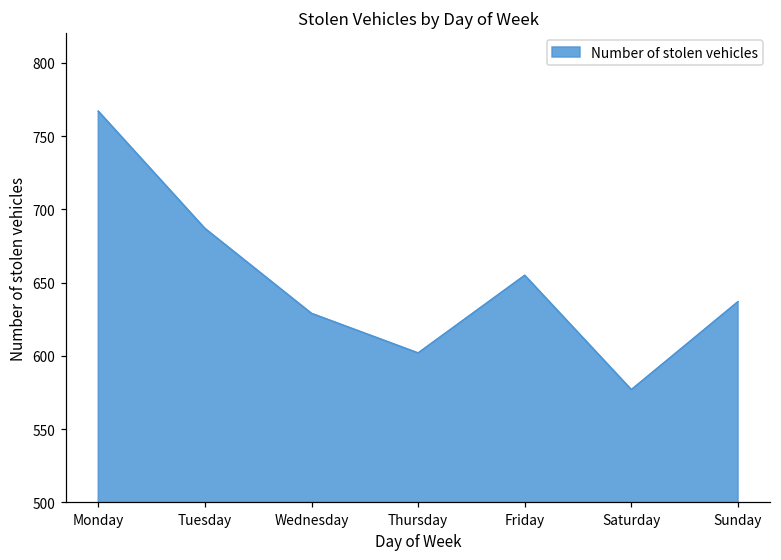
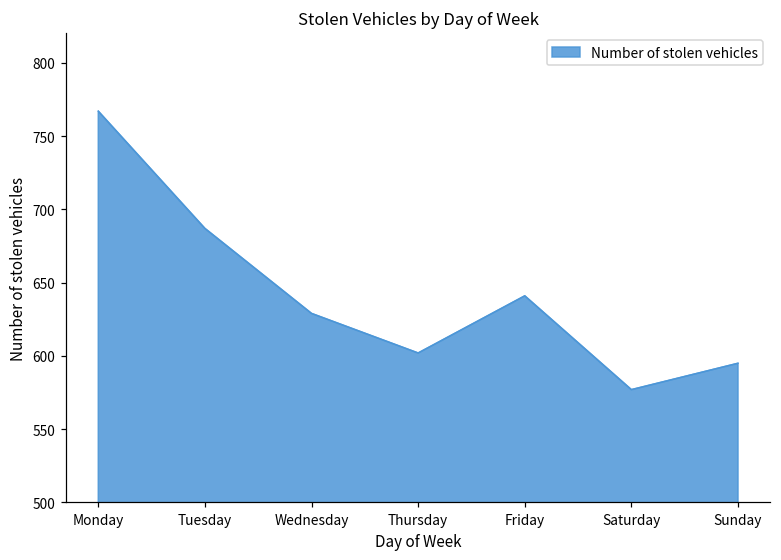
  {
    "Monday": 767,
    "Tuesday": 687,
    "Wednesday": 629,
    "Thursday": 602,
-   "Friday": 655,
+   "Friday": 641,
    "Saturday": 577,
-   "Sunday": 637
+   "Sunday": 595
  }
